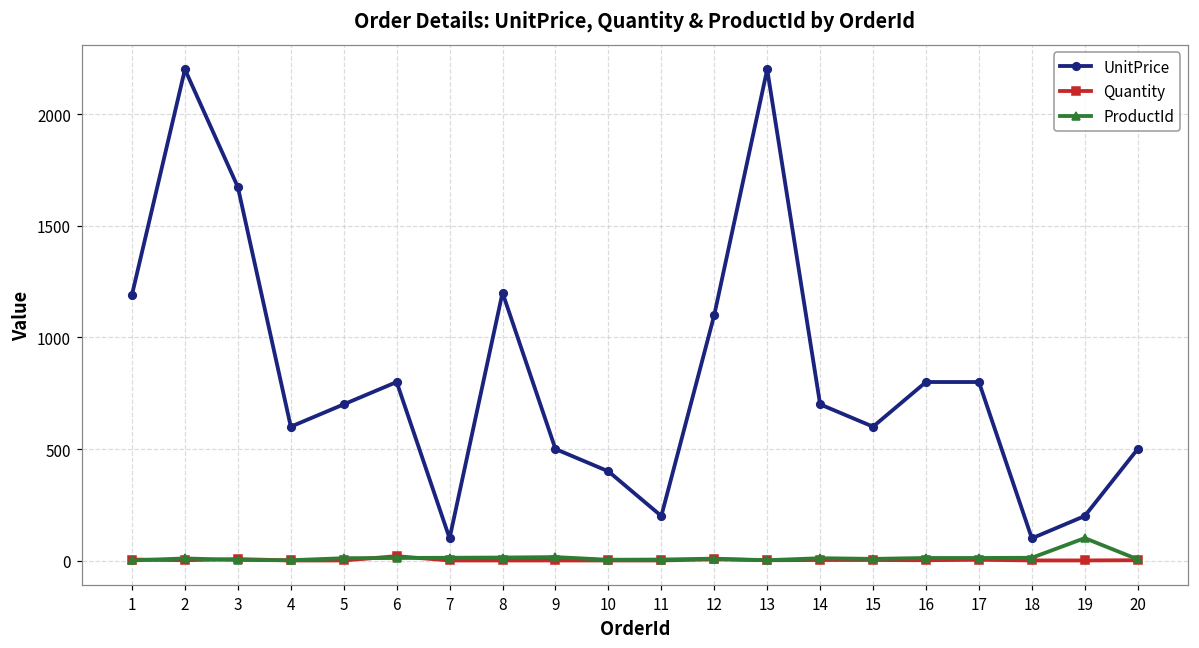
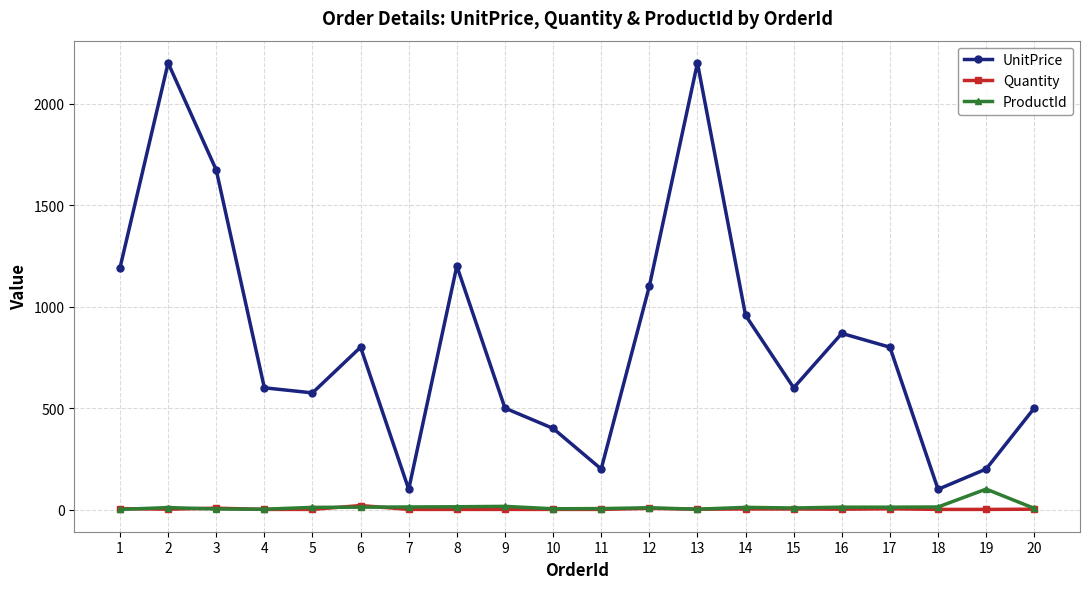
  {
    "UnitPrice": {
      "1": 1190,
      "2": 2200,
      "3": 1670,
      "4": 600,
-     "5": 700,
+     "5": 580,
      "6": 800,
      "7": 100,
      "8": 1200,
      "9": 500,
      "10": 400,
      "11": 200,
      "12": 1100,
      "13": 2200,
-     "14": 700,
+     "14": 960,
      "15": 600,
-     "16": 800,
+     "16": 870,
      "17": 800,
      "18": 100,
      "19": 200,
      "20": 500
    },
    "Quantity": {
      "8": 0,
      "9": 0,
      "19": 0
    },
    "ProductId": {
      "8": 10,
      "9": 20,
      "19": 100
    }
  }
